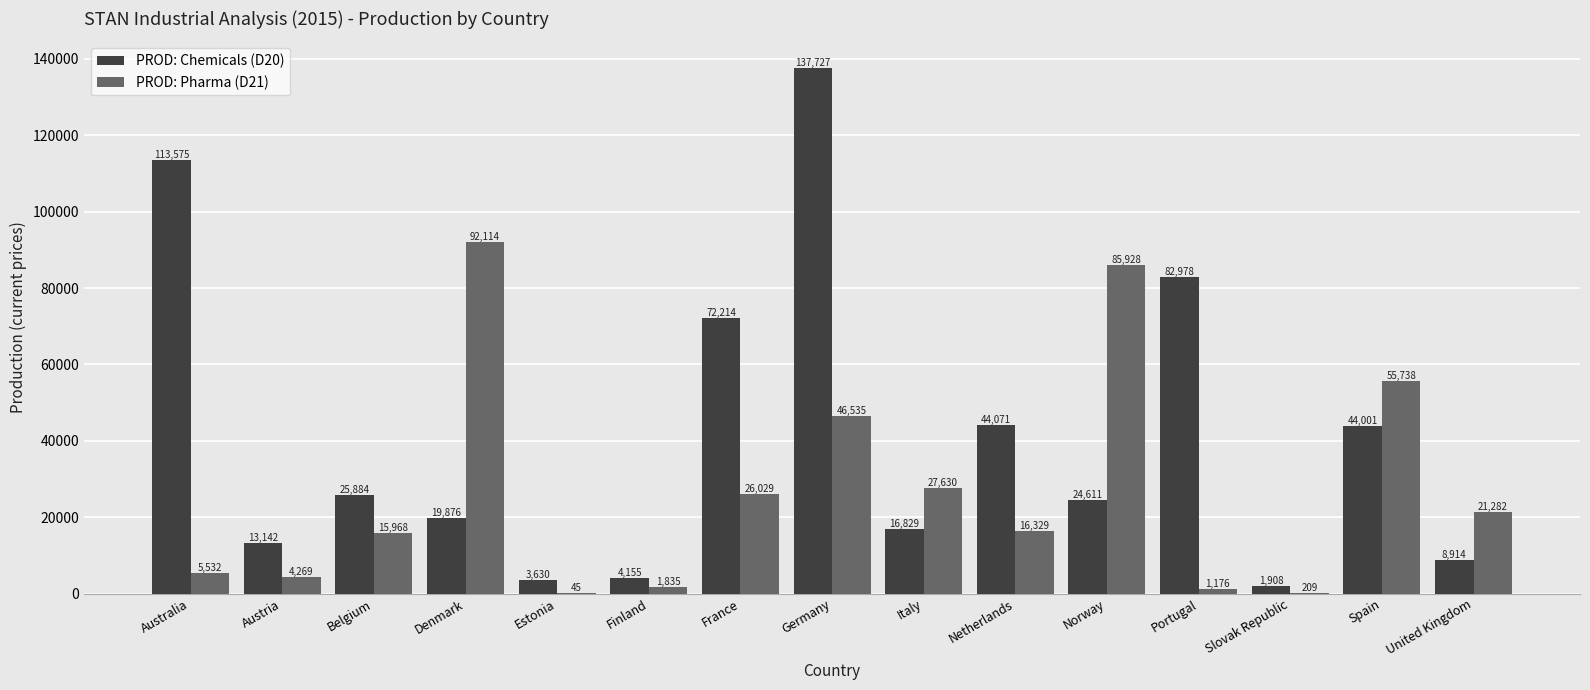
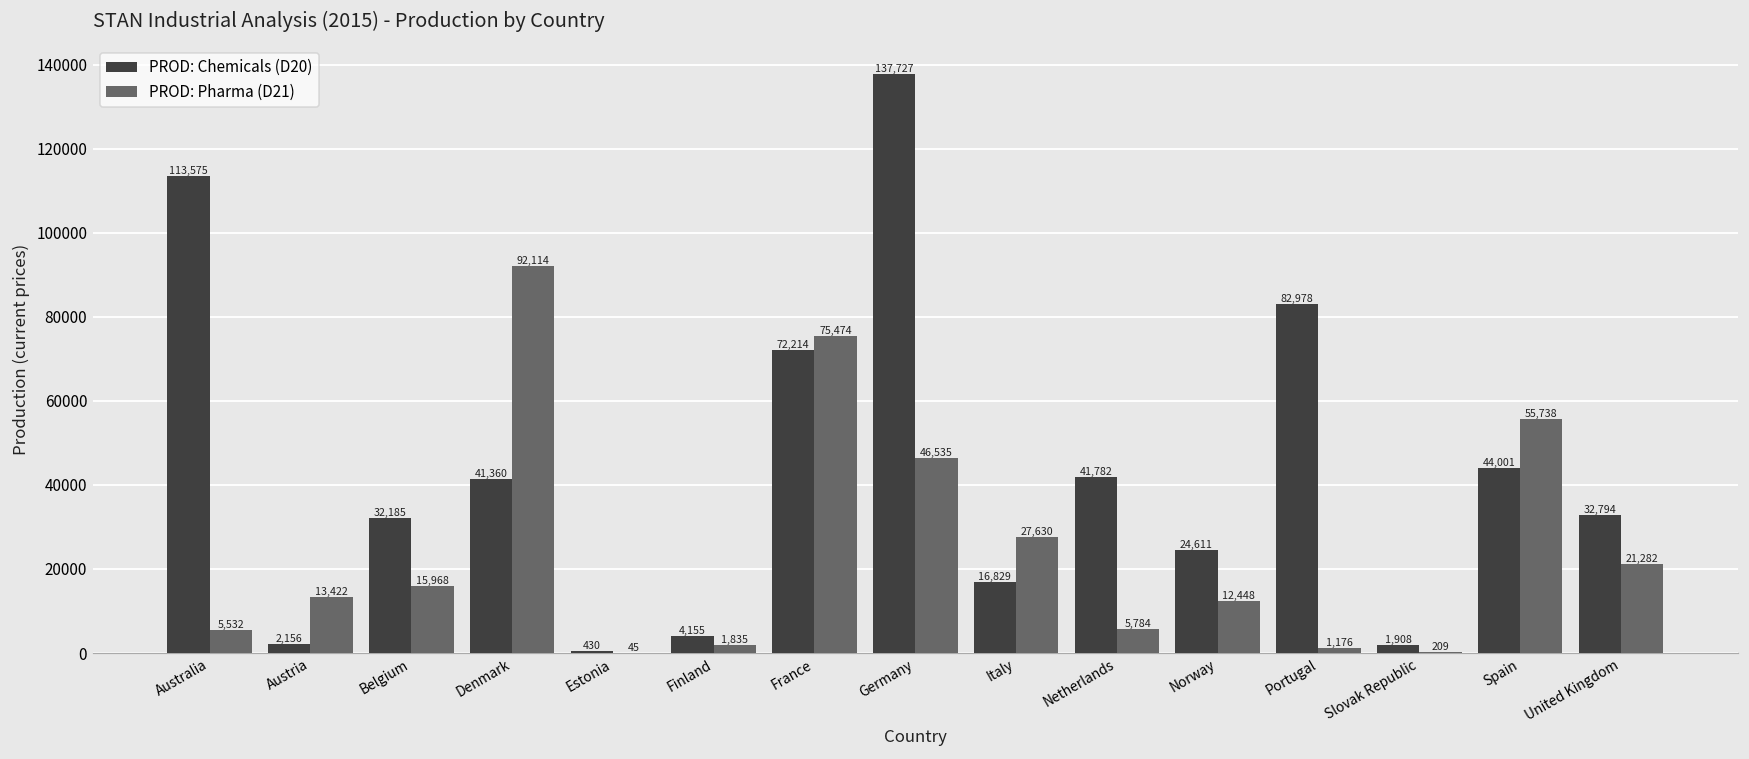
  {
    "PROD: Chemicals (D20)": {
      "Australia": "113,575",
-     "Austria": "13,142",
-     "Belgium": "25,884",
-     "Denmark": "19,876",
-     "Estonia": "3,630",
+     "Austria": "2,156",
+     "Belgium": "32,185",
+     "Denmark": "41,360",
+     "Estonia": "430",
      "Finland": "4,155",
      "France": "72,214",
      "Germany": "137,727",
      "Italy": "16,829",
-     "Netherlands": "44,071",
+     "Netherlands": "41,782",
      "Norway": "24,611",
      "Portugal": "82,978",
      "Slovak Republic": "1,908",
      "Spain": "44,001",
-     "United Kingdom": "8,914"
+     "United Kingdom": "32,794"
    },
    "PROD: Pharma (D21)": {
      "Australia": "5,532",
-     "Austria": "4,269",
+     "Austria": "13,422",
      "Belgium": "15,968",
      "Denmark": "92,114",
      "Estonia": "45",
      "Finland": "1,835",
-     "France": "26,029",
+     "France": "75,474",
      "Germany": "46,535",
      "Italy": "27,630",
-     "Netherlands": "16,329",
-     "Norway": "85,928",
+     "Netherlands": "5,784",
+     "Norway": "12,448",
      "Portugal": "1,176",
      "Slovak Republic": "209",
      "Spain": "55,738",
      "United Kingdom": "21,282"
    }
  }
